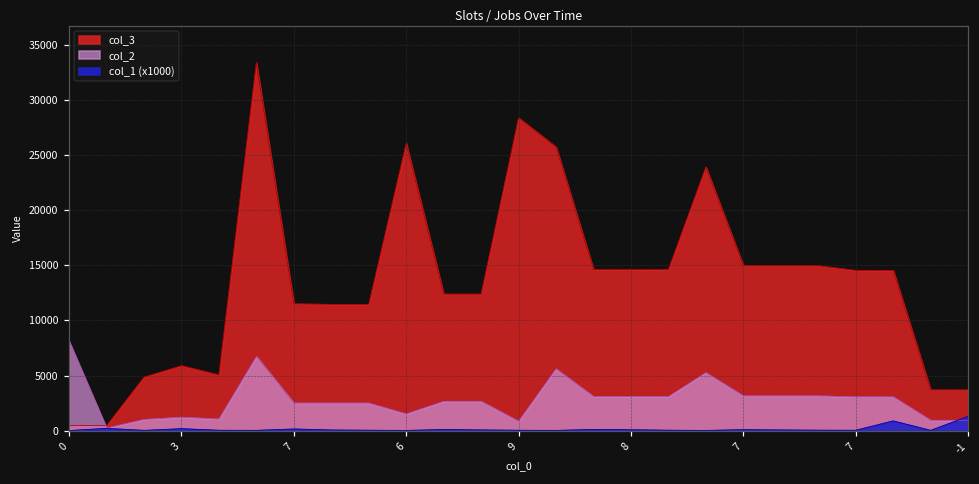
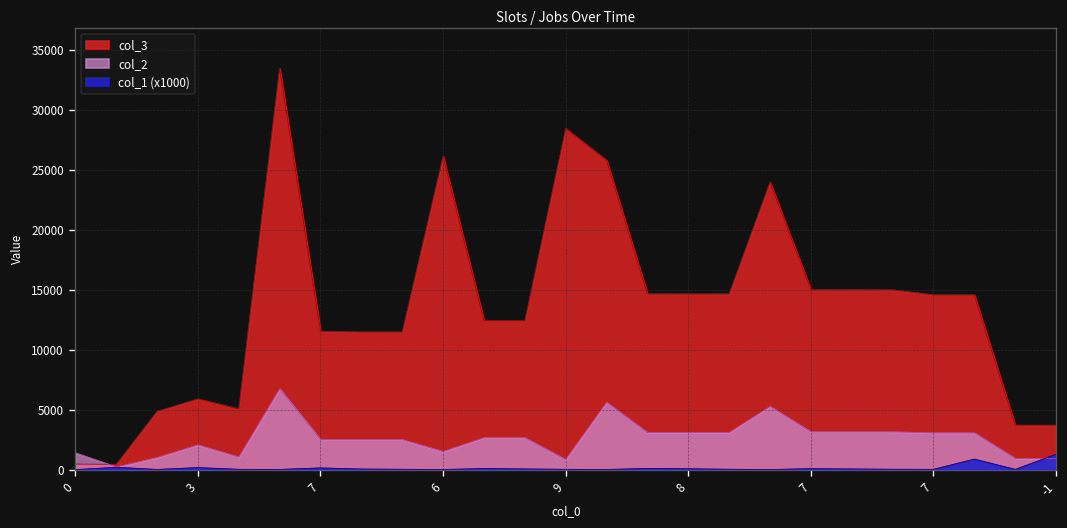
  {
    "col_3": {
      "0": 500,
      "3": 5900,
      "6": 26100,
      "9": 28400,
      "-1": 3700
    },
    "col_2": {
-     "0": 8100,
-     "3": 1200,
+     "0": 1400,
+     "3": 2100,
      "6": 1500,
      "9": 800,
      "-1": 900
    },
    "col_1 (x1000)": {
      "0": 0,
      "3": 200,
      "6": 0,
      "9": 0,
      "-1": 1300
    }
  }
